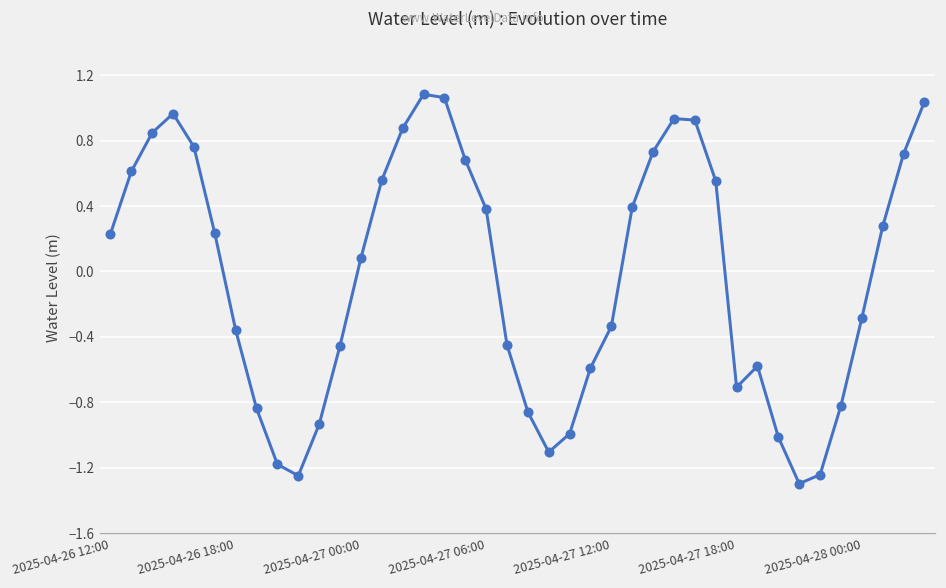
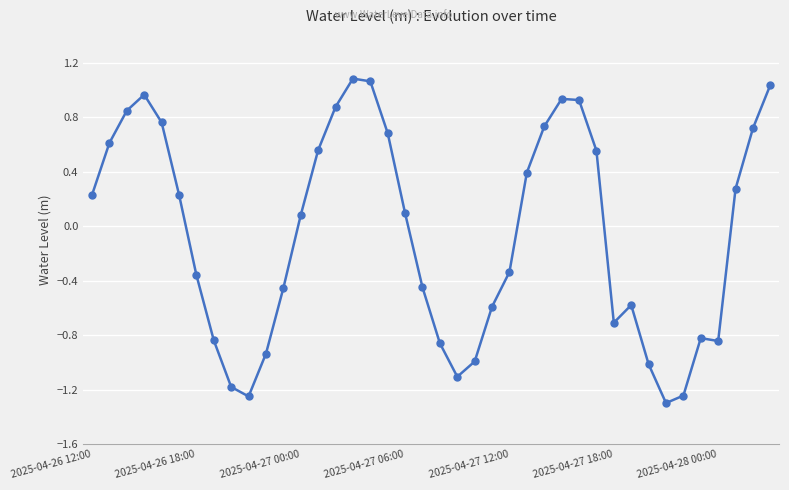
  {
    "2025-04-26 12:00": 0.23,
    "2025-04-26 18:00": -0.36,
    "2025-04-27 00:00": 0.08,
-   "2025-04-27 06:00": 0.38,
+   "2025-04-27 06:00": 0.09,
    "2025-04-27 12:00": -0.34,
    "2025-04-27 18:00": -0.71,
-   "2025-04-28 00:00": -0.29
+   "2025-04-28 00:00": -0.84
  }
